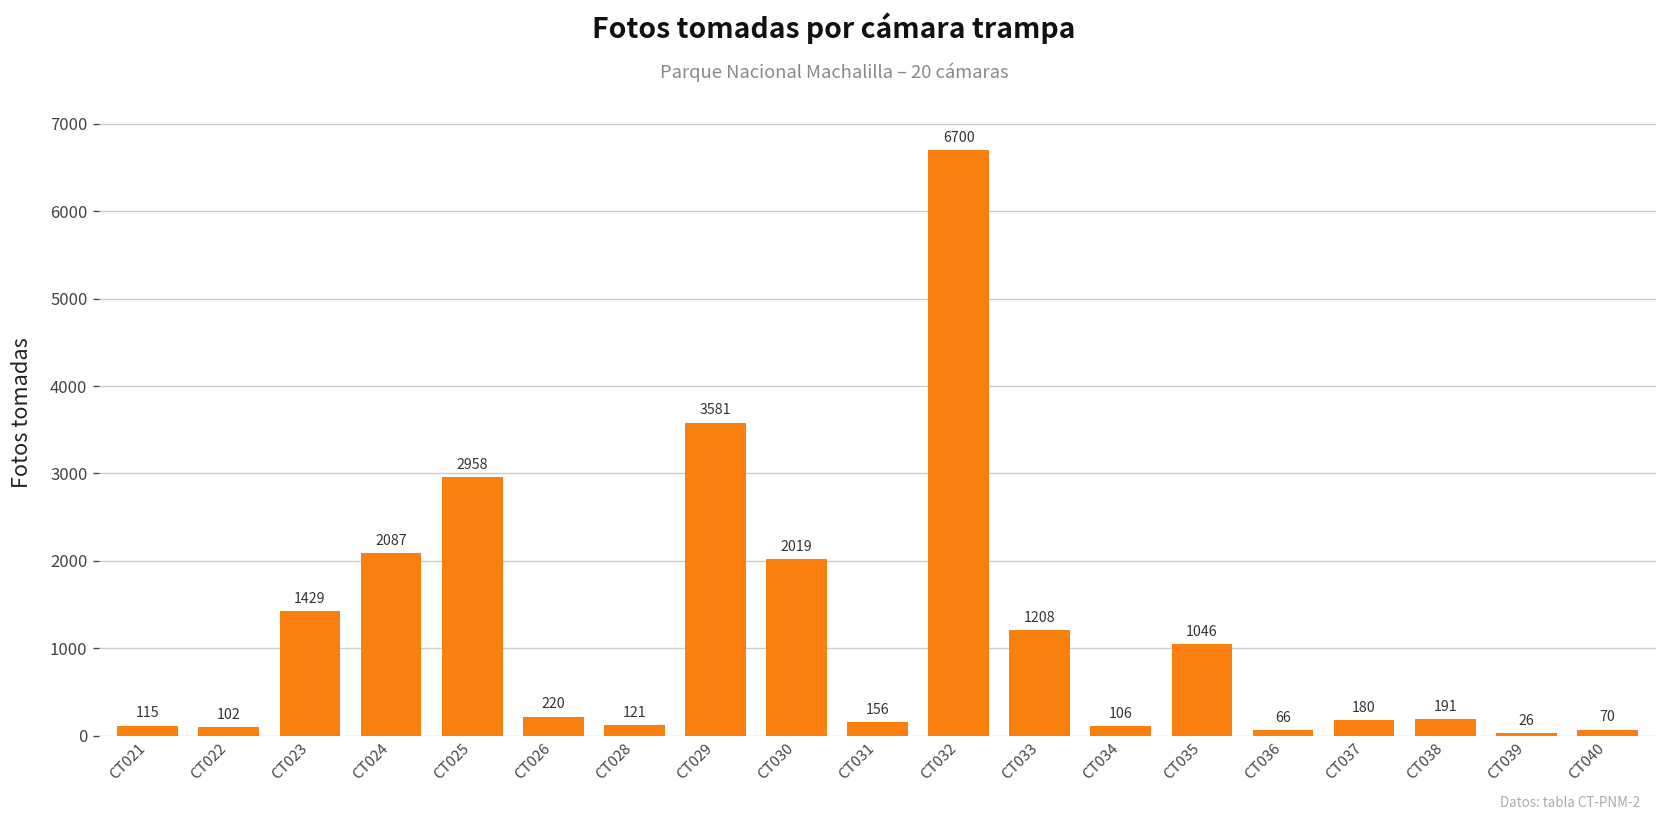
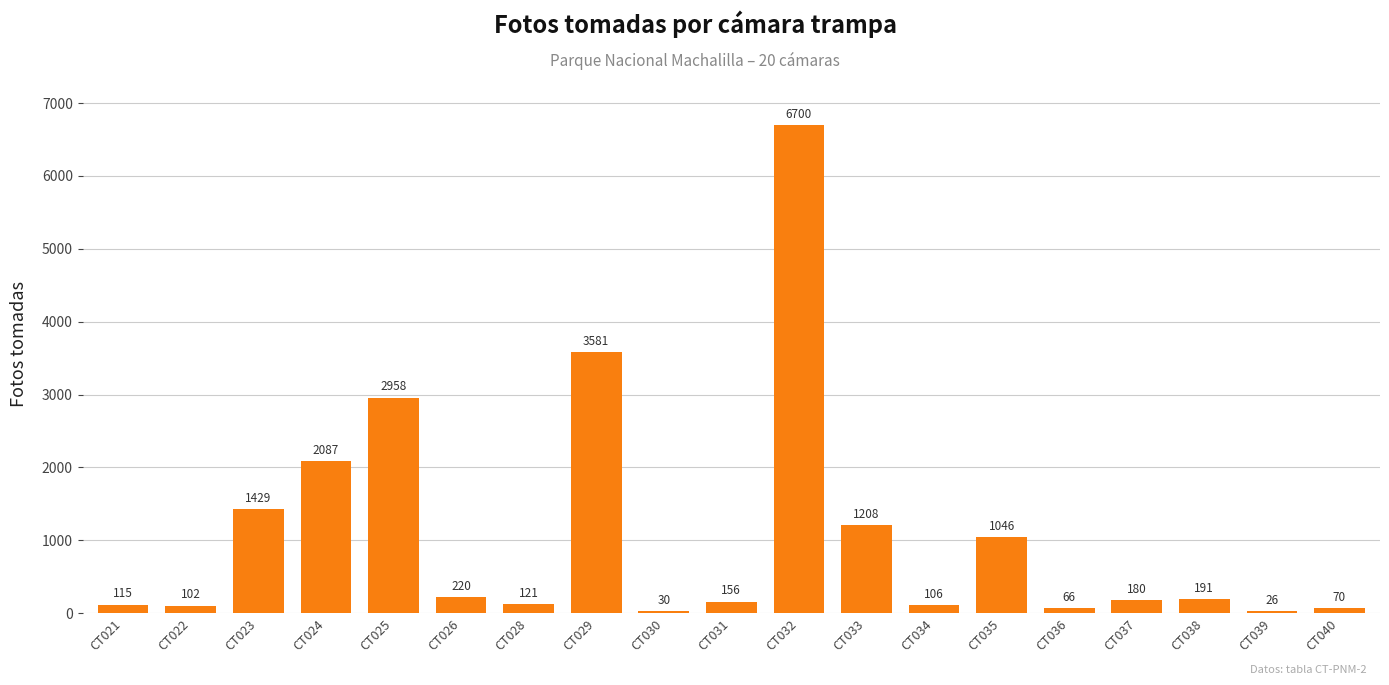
  {
    "CT021": 115,
    "CT022": 102,
    "CT023": 1429,
    "CT024": 2087,
    "CT025": 2958,
    "CT026": 220,
    "CT028": 121,
    "CT029": 3581,
-   "CT030": 2019,
+   "CT030": 30,
    "CT031": 156,
    "CT032": 6700,
    "CT033": 1208,
    "CT034": 106,
    "CT035": 1046,
    "CT036": 66,
    "CT037": 180,
    "CT038": 191,
    "CT039": 26,
    "CT040": 70
  }
